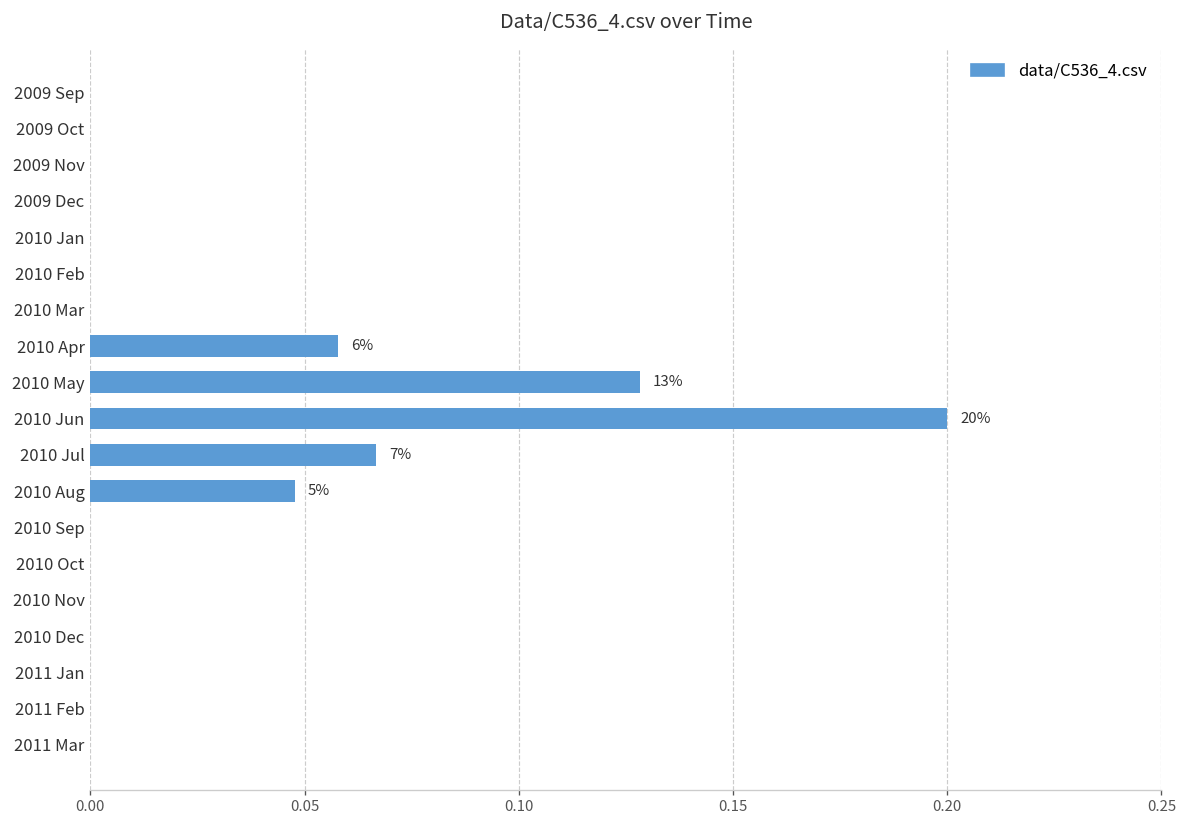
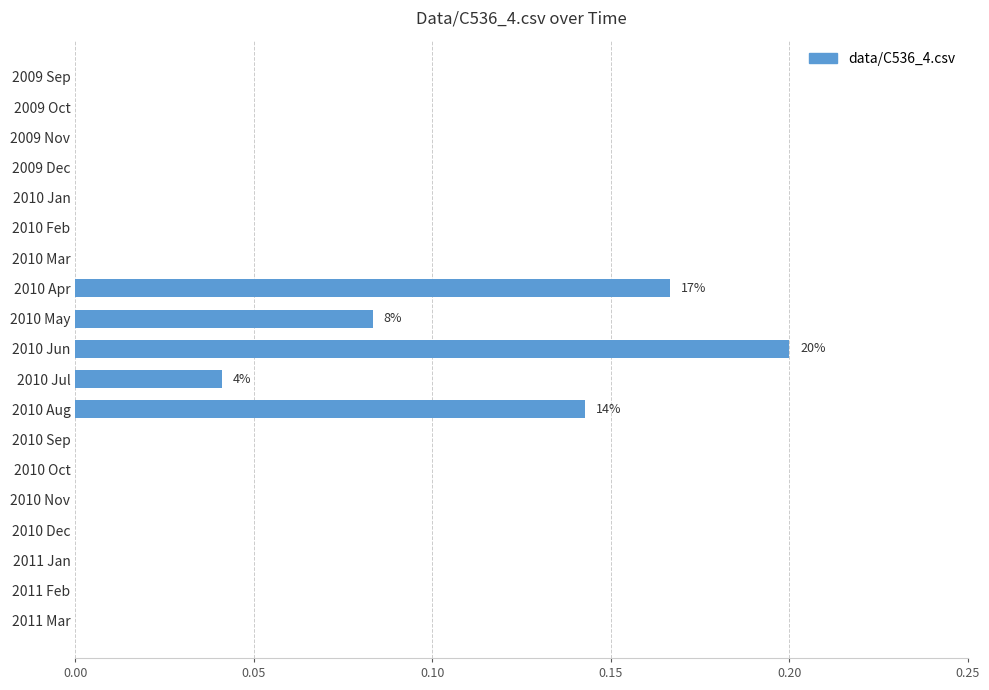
  {
-   "2010 Apr": "6%",
-   "2010 May": "13%",
+   "2010 Apr": "17%",
+   "2010 May": "8%",
    "2010 Jun": "20%",
-   "2010 Jul": "7%",
-   "2010 Aug": "5%"
+   "2010 Jul": "4%",
+   "2010 Aug": "14%"
  }
